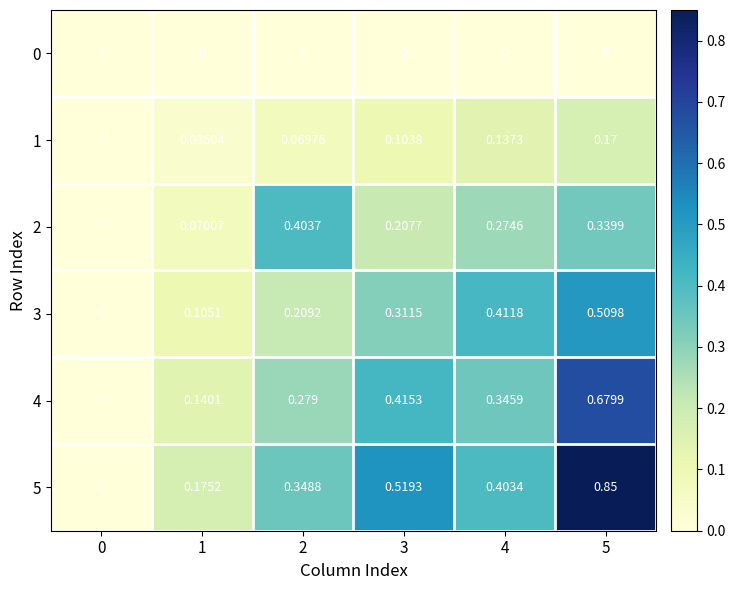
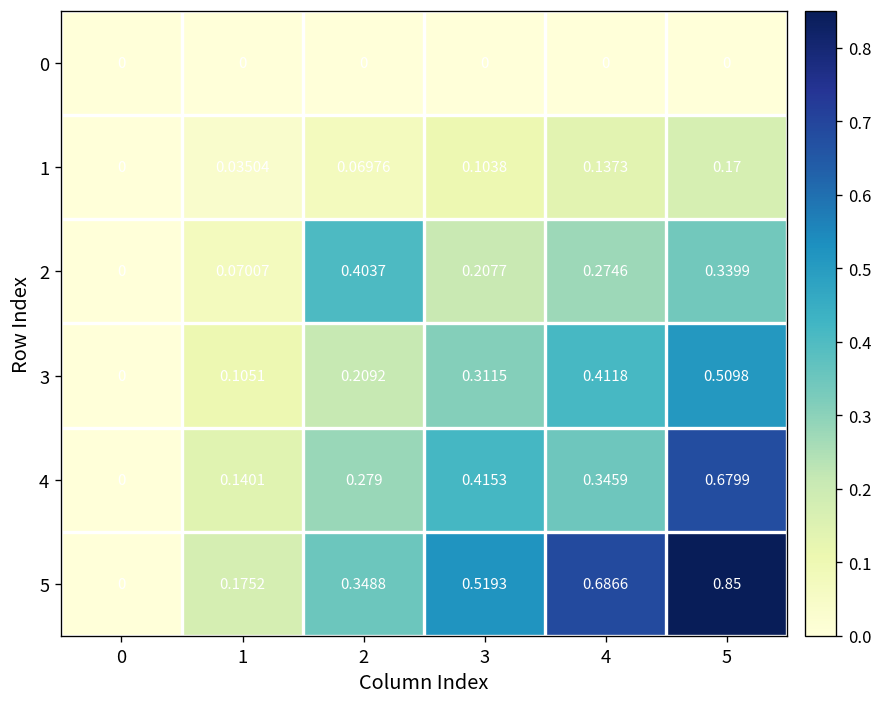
  {
    "1": {
      "1": 0.03504,
      "2": 0.06976,
      "3": 0.1038,
      "4": 0.1373,
      "5": 0.17
    },
    "2": {
      "1": 0.07007,
      "2": 0.4037,
      "3": 0.2077,
      "4": 0.2746,
      "5": 0.3399
    },
    "3": {
      "1": 0.1051,
      "2": 0.2092,
      "3": 0.3115,
      "4": 0.4118,
      "5": 0.5098
    },
    "4": {
      "1": 0.1401,
      "2": 0.279,
      "3": 0.4153,
      "4": 0.3459,
      "5": 0.6799
    },
    "5": {
      "1": 0.1752,
      "2": 0.3488,
      "3": 0.5193,
-     "4": 0.4034,
+     "4": 0.6866,
      "5": 0.85
    }
  }
